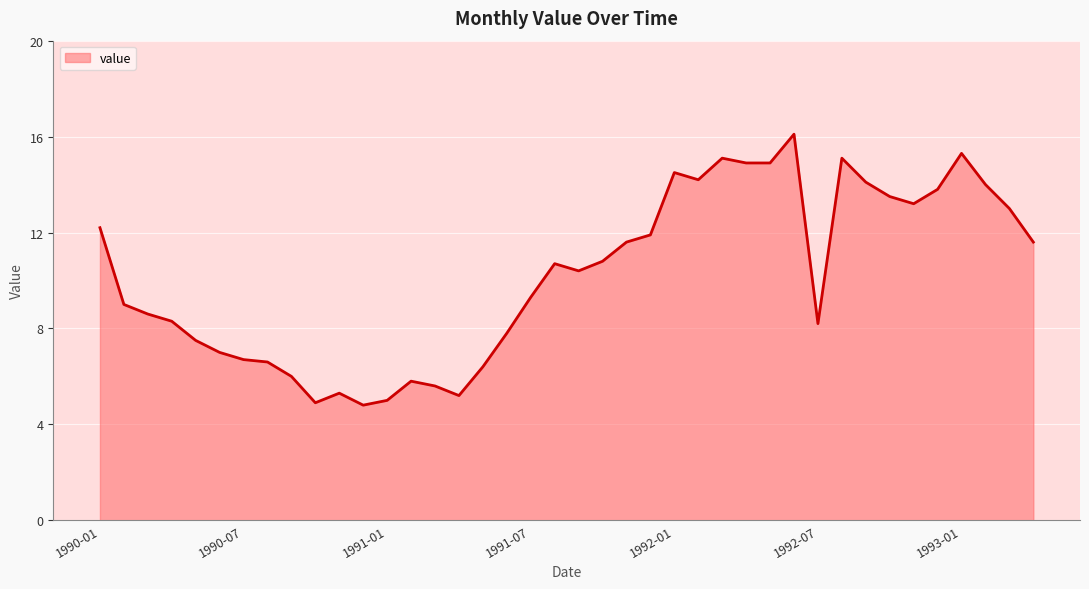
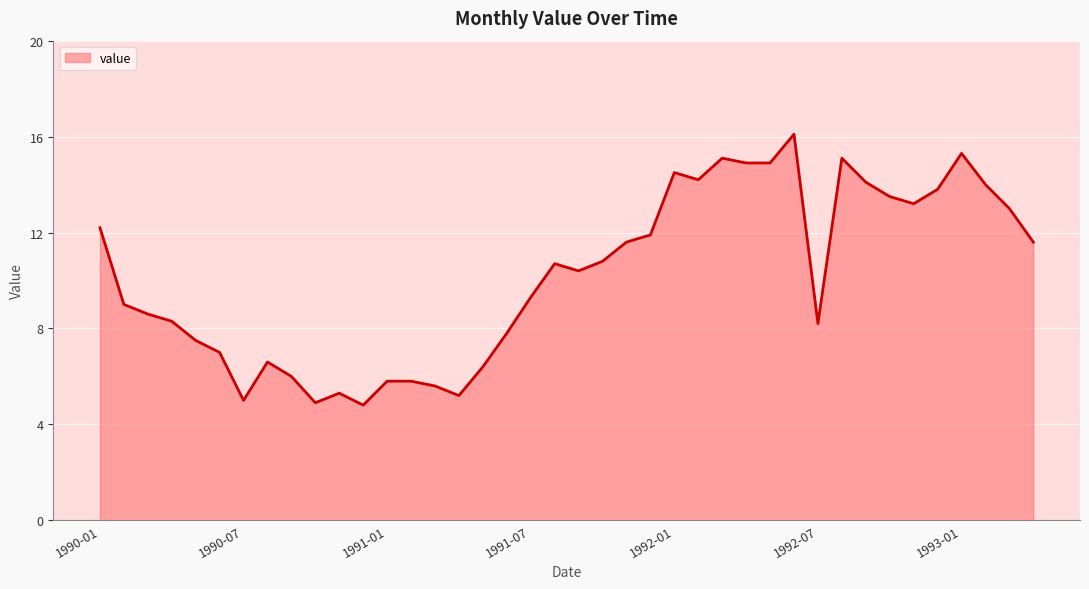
  {
    "1990-01": 12.2,
-   "1990-07": 6.7,
-   "1991-01": 5.0,
+   "1990-07": 5.0,
+   "1991-01": 5.8,
    "1991-07": 9.3,
    "1992-01": 14.5,
    "1992-07": 8.2,
    "1993-01": 15.3
  }
